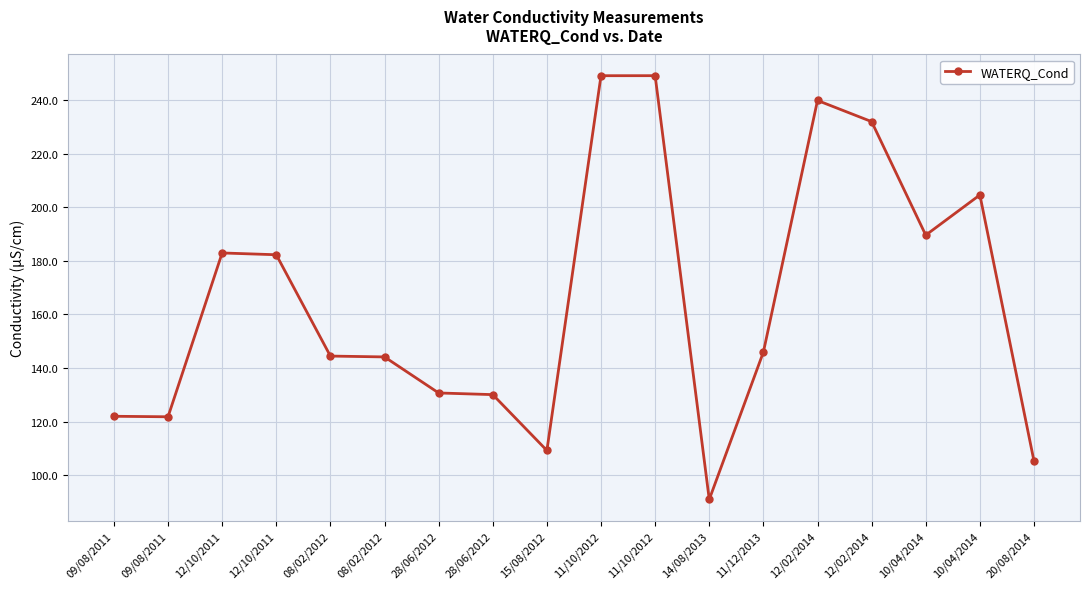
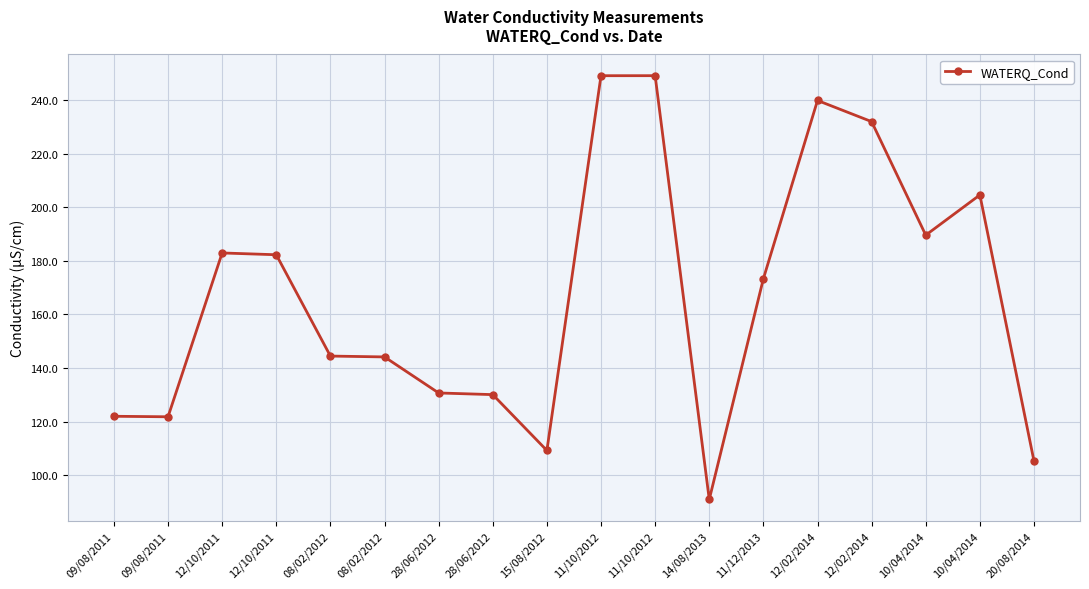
  {
    "15/08/2012": 109,
    "14/08/2013": 91,
-   "11/12/2013": 146,
+   "11/12/2013": 173,
    "20/08/2014": 105
  }
